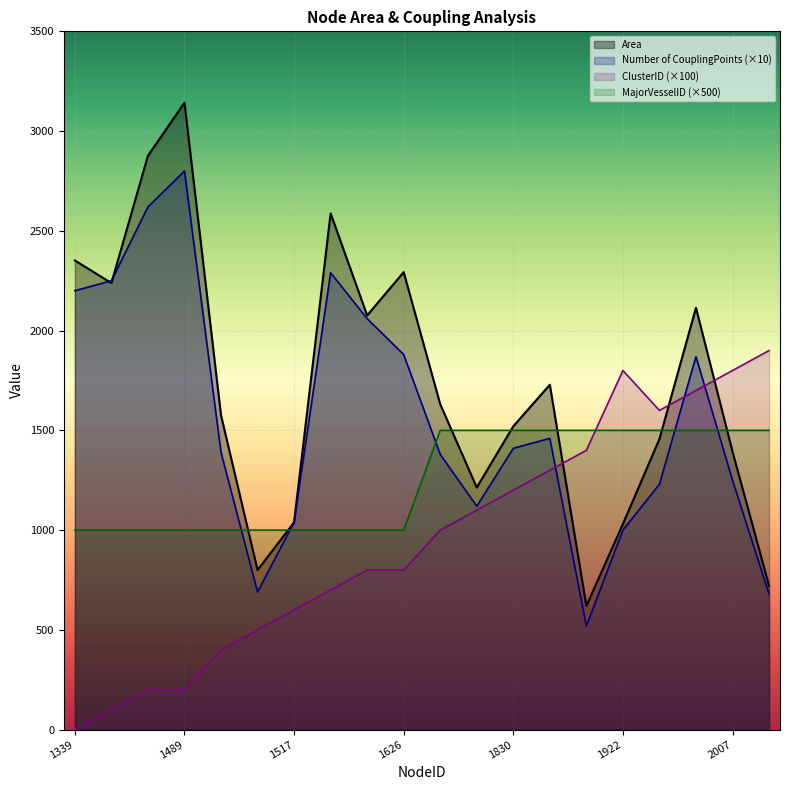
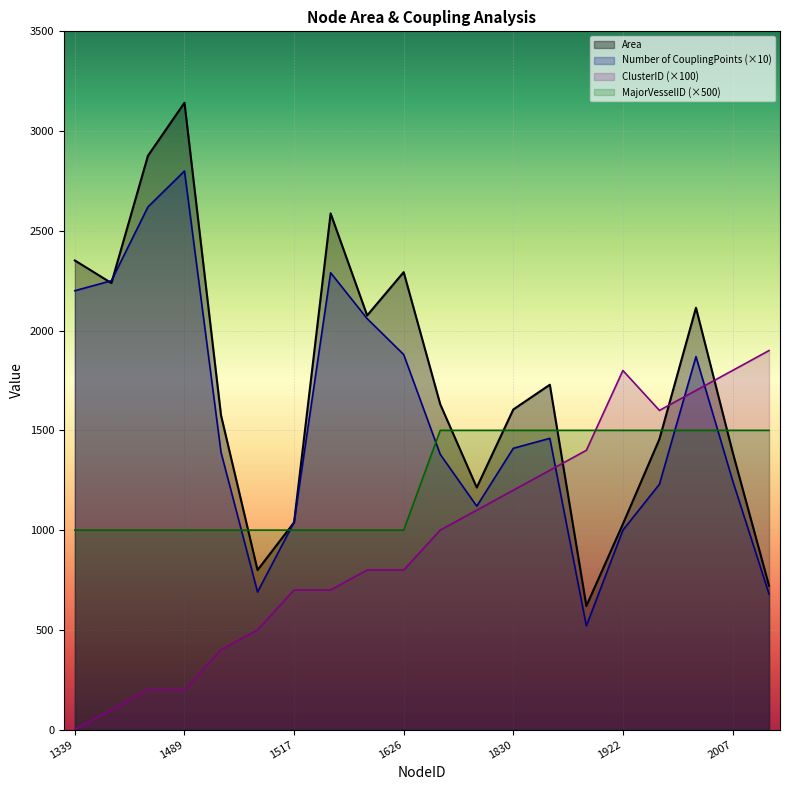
  {
    "Area": {
      "1339": 2350,
      "1489": 3140,
      "1626": 2290,
-     "1830": 1520,
+     "1830": 1600,
      "1922": 1030,
      "2007": 1390
    },
    "ClusterID (×100)": {
      "1339": 0,
      "1489": 200,
-     "1517": 600,
+     "1517": 700,
      "1626": 800,
      "1830": 1200,
      "1922": 1800,
      "2007": 1800
    }
  }
